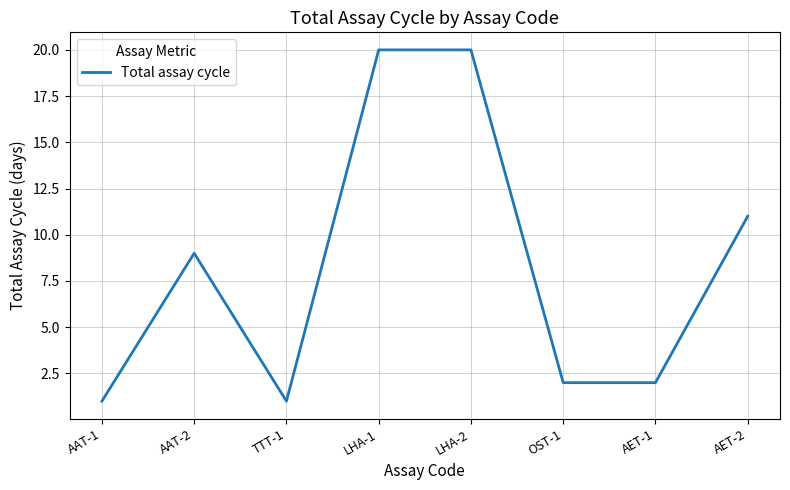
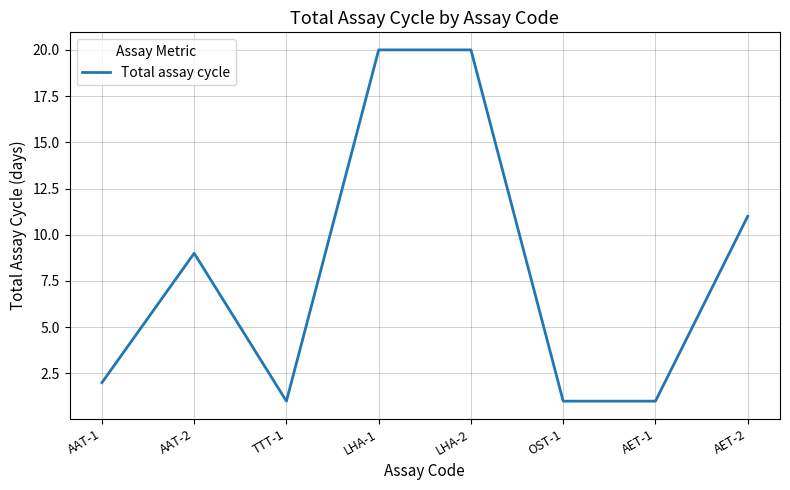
  {
-   "AAT-1": 1,
+   "AAT-1": 2,
    "AAT-2": 9,
    "TTT-1": 1,
    "LHA-1": 20,
    "LHA-2": 20,
-   "OST-1": 2,
-   "AET-1": 2,
+   "OST-1": 1,
+   "AET-1": 1,
    "AET-2": 11
  }
